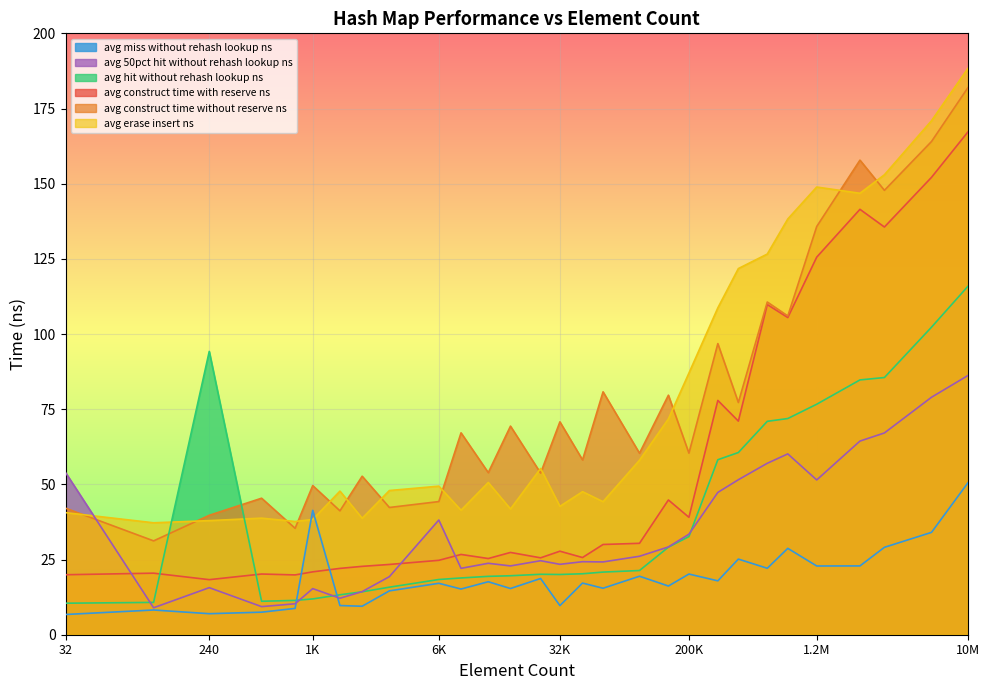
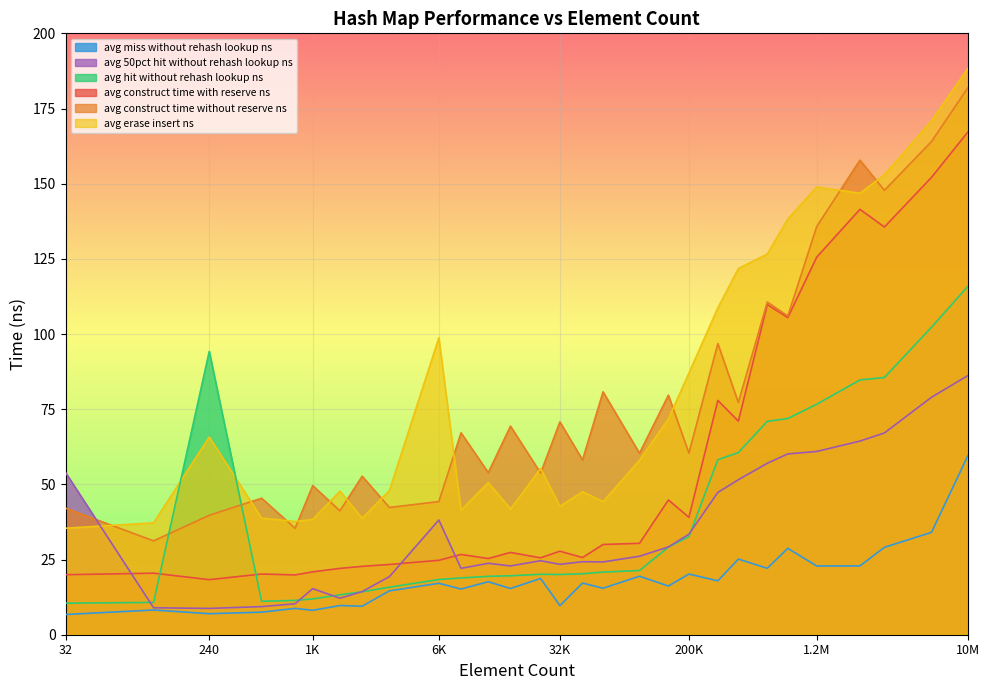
  {
    "avg miss without rehash lookup ns": {
      "32": 7,
      "240": 7,
-     "1K": 41,
+     "1K": 8,
      "6K": 17,
      "32K": 10,
      "200K": 20,
      "1.2M": 23,
-     "10M": 51
+     "10M": 60
    },
    "avg 50pct hit without rehash lookup ns": {
      "32": 54,
-     "240": 16,
+     "240": 9,
      "1K": 15,
      "6K": 38,
      "32K": 23,
-     "1.2M": 51,
+     "1.2M": 61,
      "10M": 86
    },
    "avg hit without rehash lookup ns": {
      "32": 10,
      "240": 94,
      "1K": 12,
      "6K": 18,
      "32K": 20,
      "1.2M": 77,
      "10M": 116
    },
    "avg erase insert ns": {
-     "32": 41,
-     "240": 38,
+     "32": 35,
+     "240": 66,
      "1K": 38,
-     "6K": 49,
+     "6K": 99,
      "32K": 43,
      "200K": 87,
      "1.2M": 149,
      "10M": 188
    }
  }
